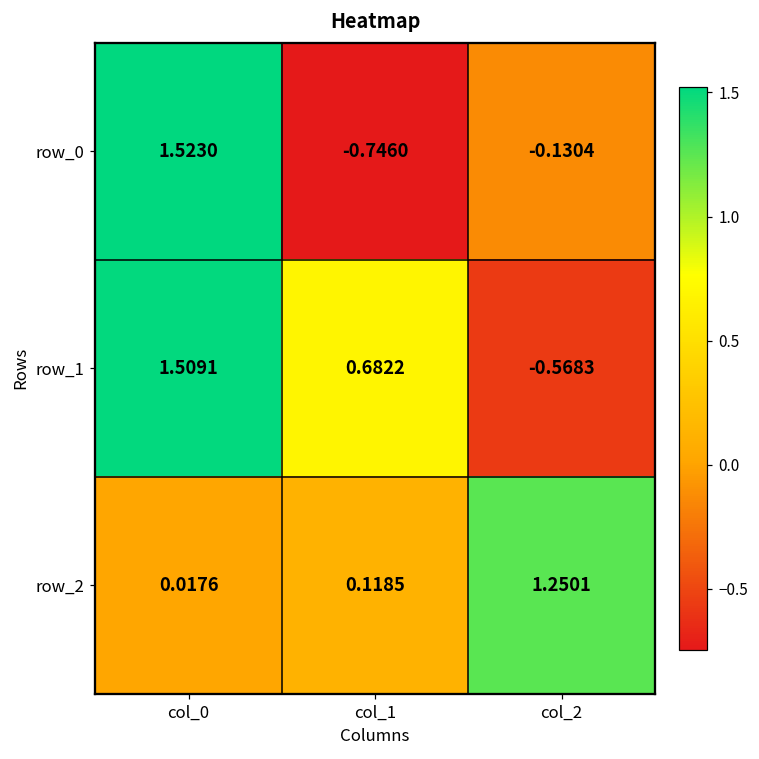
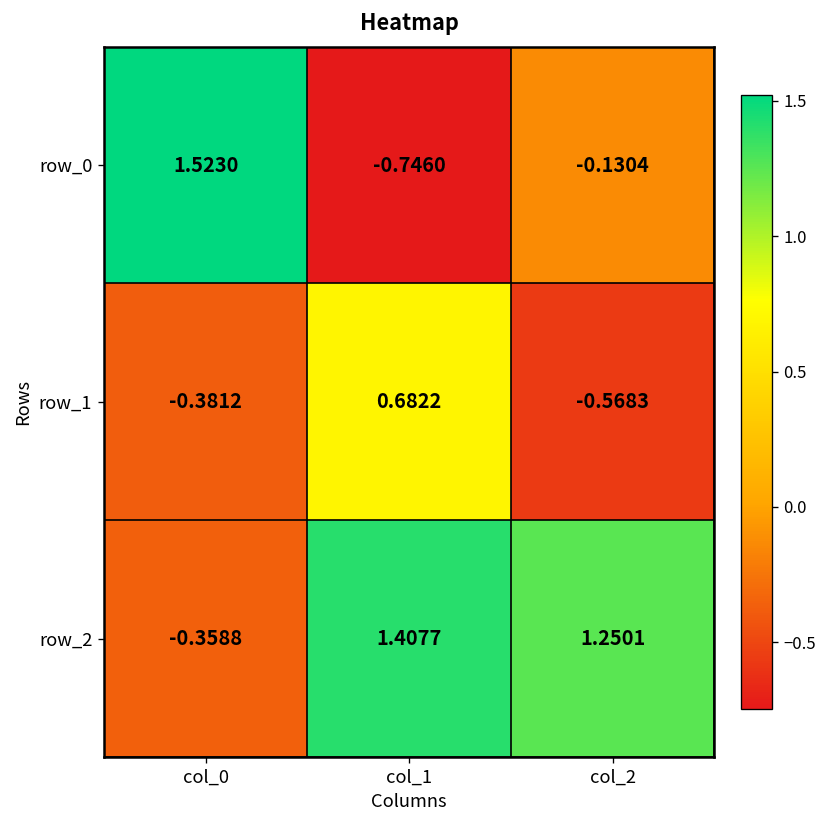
  {
    "row_0": {
      "col_0": 1.5230,
      "col_1": -0.7460,
      "col_2": -0.1304
    },
    "row_1": {
-     "col_0": 1.5091,
+     "col_0": -0.3812,
      "col_1": 0.6822,
      "col_2": -0.5683
    },
    "row_2": {
-     "col_0": 0.0176,
-     "col_1": 0.1185,
+     "col_0": -0.3588,
+     "col_1": 1.4077,
      "col_2": 1.2501
    }
  }
